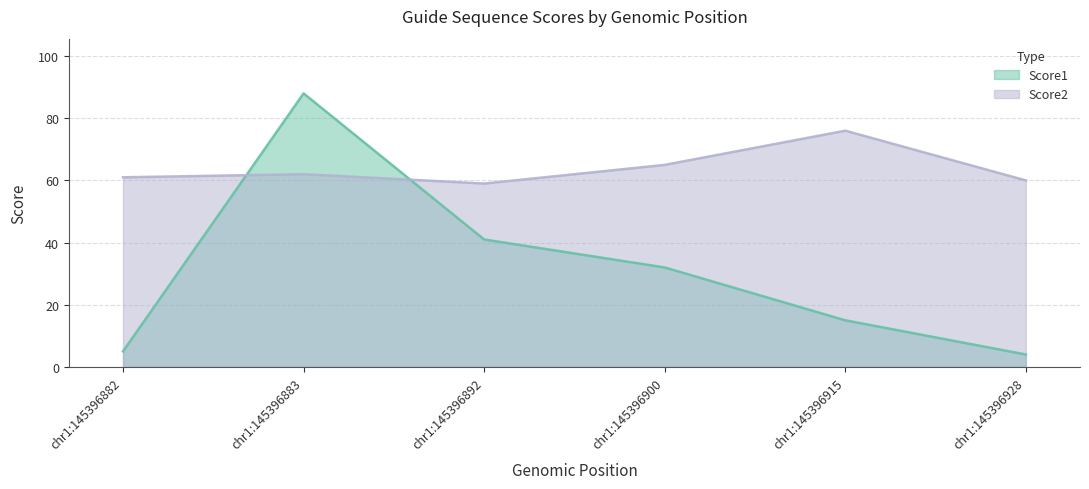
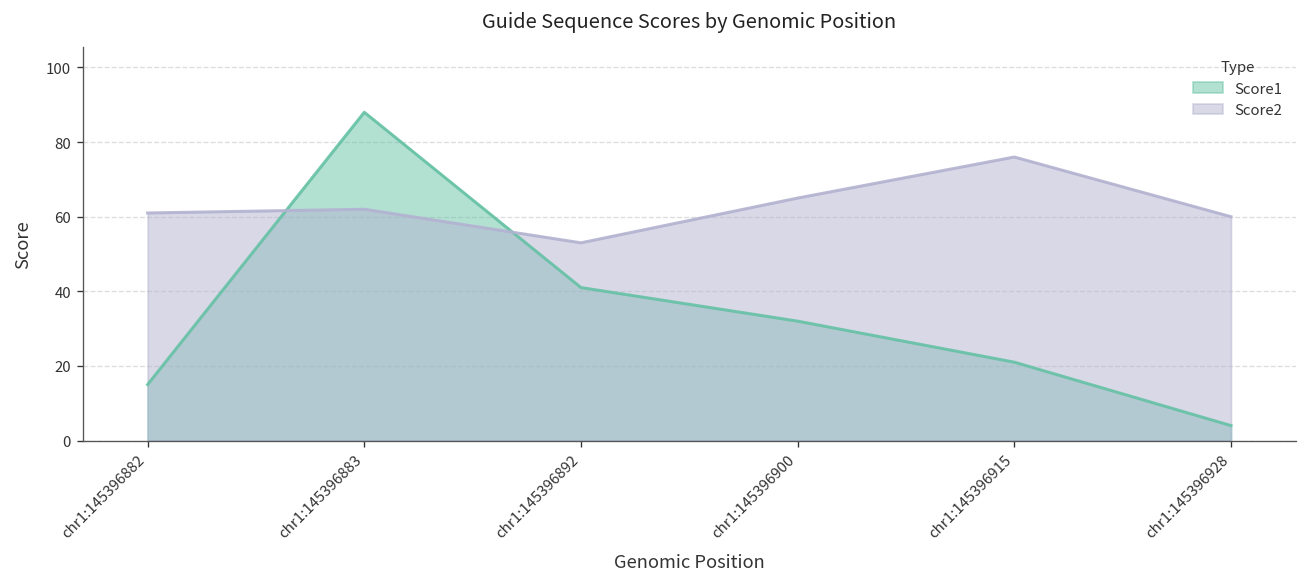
  {
    "Score1": {
-     "chr1:145396882": 5,
+     "chr1:145396882": 15,
      "chr1:145396883": 88,
      "chr1:145396892": 41,
      "chr1:145396900": 32,
-     "chr1:145396915": 15,
+     "chr1:145396915": 21,
      "chr1:145396928": 4
    },
    "Score2": {
      "chr1:145396882": 61,
      "chr1:145396883": 62,
-     "chr1:145396892": 59,
+     "chr1:145396892": 53,
      "chr1:145396900": 65,
      "chr1:145396915": 76,
      "chr1:145396928": 60
    }
  }
